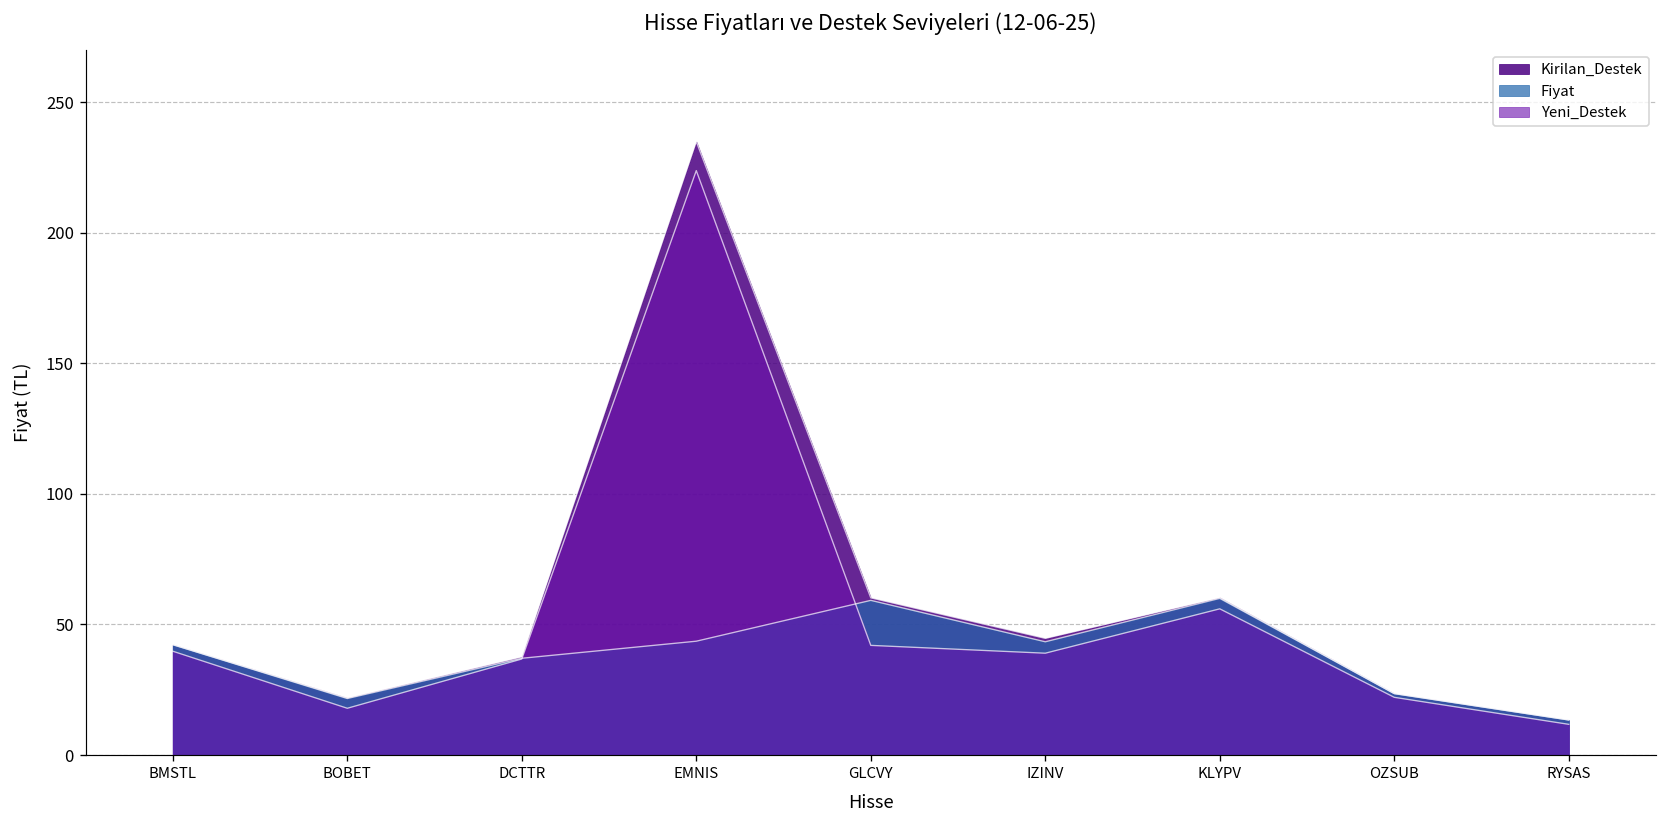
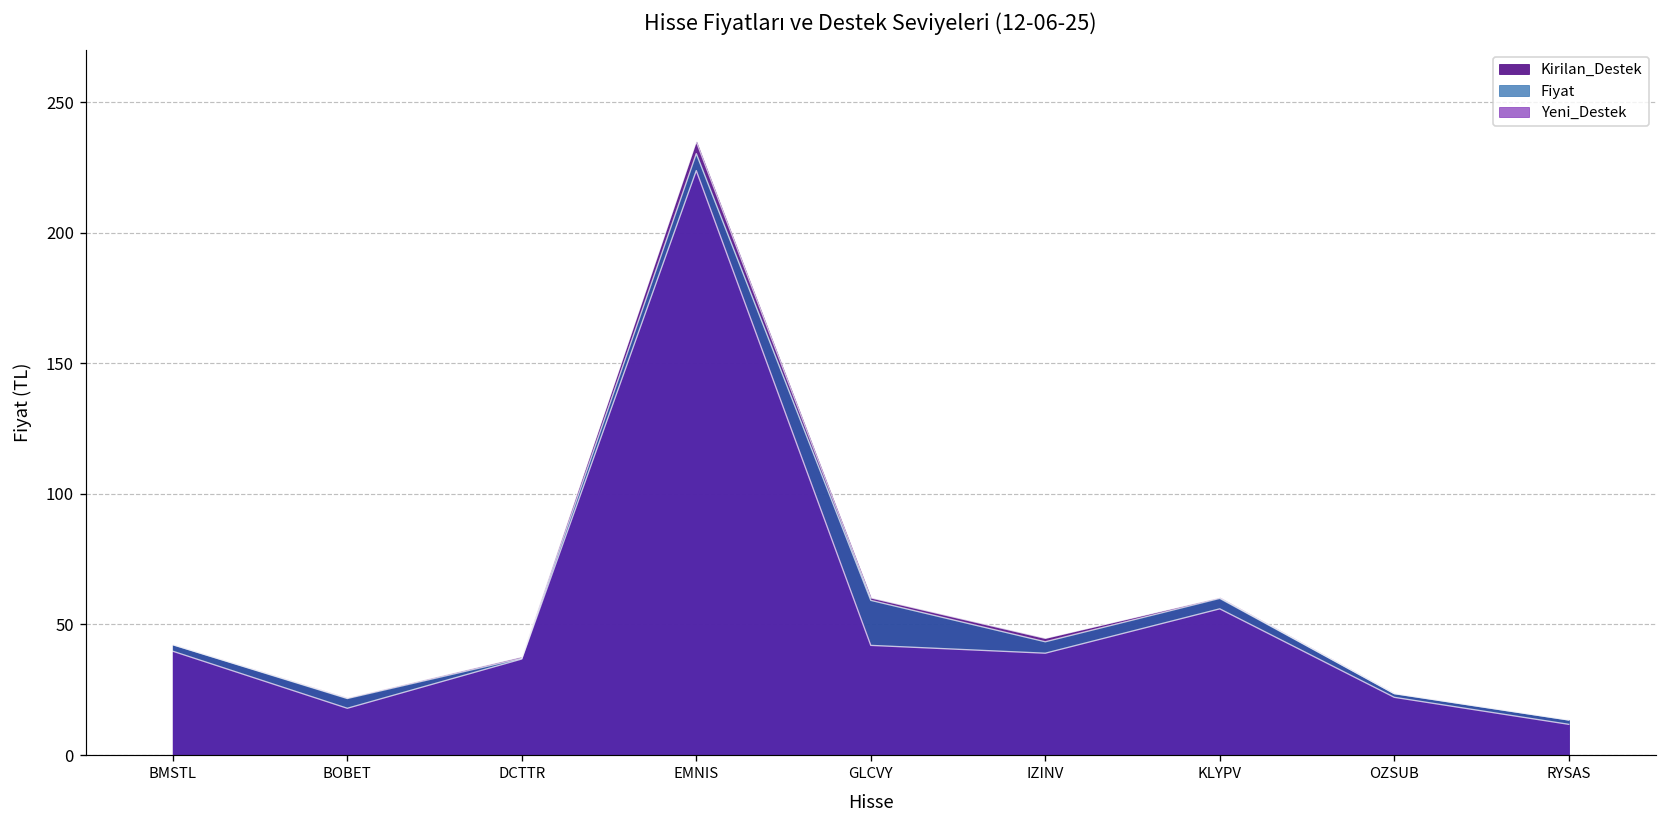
  {
    "Fiyat": {
-     "EMNIS": 44,
+     "EMNIS": 230,
      "IZINV": 43
    }
  }
